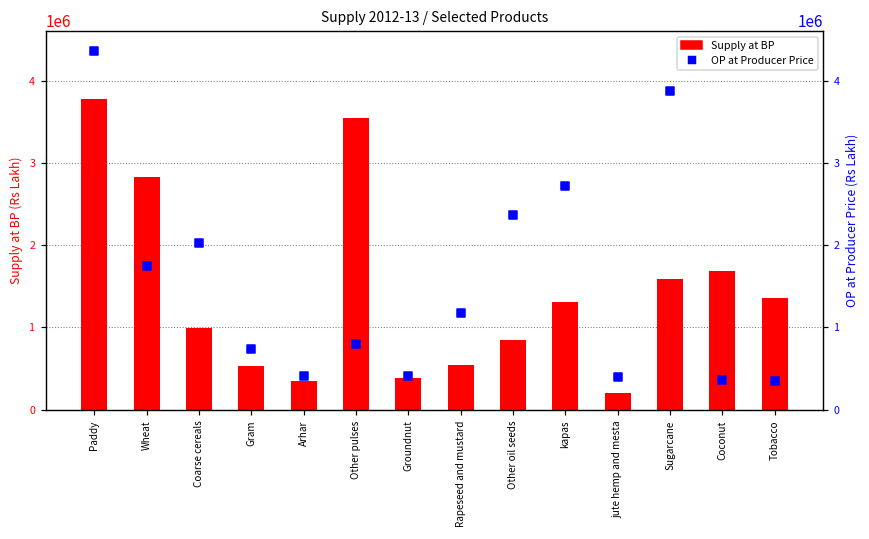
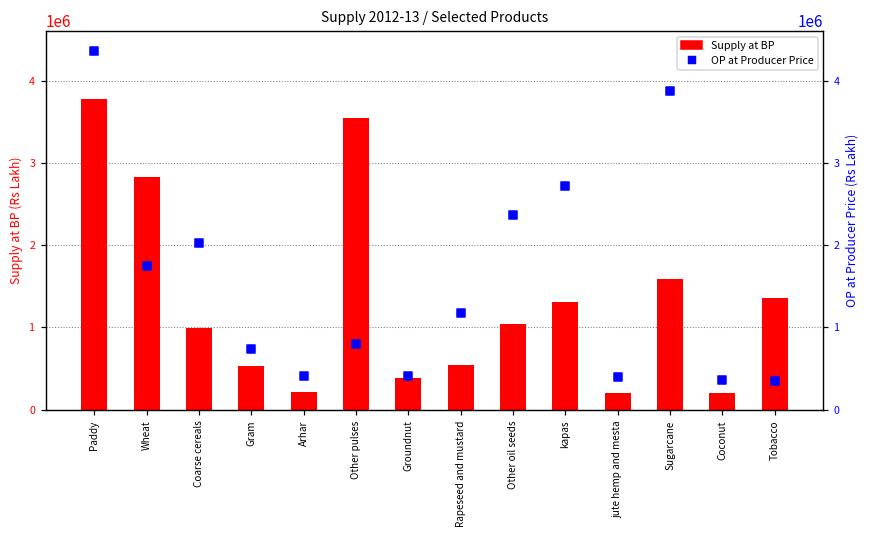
  {
    "Supply at BP": {
      "Paddy": 3800000,
      "Wheat": 2800000,
      "Coarse cereals": 1000000,
      "Gram": 500000,
-     "Arhar": 300000,
+     "Arhar": 200000,
      "Other pulses": 3500000,
      "Groundnut": 400000,
      "Rapeseed and mustard": 500000,
-     "Other oil seeds": 900000,
+     "Other oil seeds": 1000000,
      "kapas": 1300000,
      "jute hemp and mesta": 200000,
      "Sugarcane": 1600000,
-     "Coconut": 1700000,
+     "Coconut": 200000,
      "Tobacco": 1400000
    }
  }
